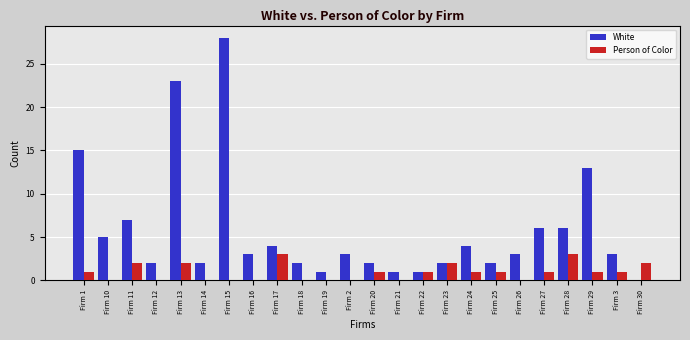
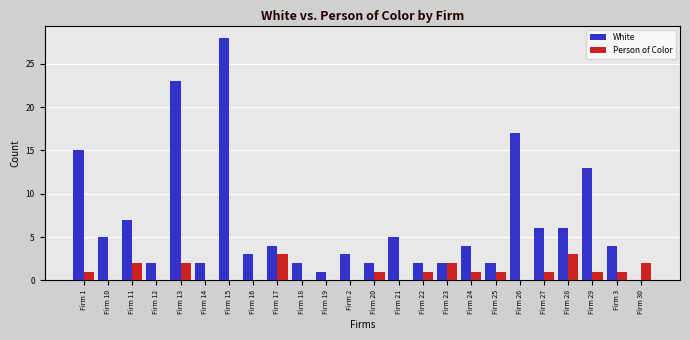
  {
    "White": {
      "Firm 1": 15,
      "Firm 10": 5,
      "Firm 11": 7,
      "Firm 12": 2,
      "Firm 13": 23,
      "Firm 14": 2,
      "Firm 15": 28,
      "Firm 16": 3,
      "Firm 17": 4,
      "Firm 18": 2,
      "Firm 19": 1,
      "Firm 2": 3,
      "Firm 20": 2,
-     "Firm 21": 1,
-     "Firm 22": 1,
+     "Firm 21": 5,
+     "Firm 22": 2,
      "Firm 23": 2,
      "Firm 24": 4,
      "Firm 25": 2,
-     "Firm 26": 3,
+     "Firm 26": 17,
      "Firm 27": 6,
      "Firm 28": 6,
      "Firm 29": 13,
-     "Firm 3": 3,
+     "Firm 3": 4,
      "Firm 30": 0
    },
    "Person of Color": {
      "Firm 1": 1,
      "Firm 10": 0,
      "Firm 11": 2,
      "Firm 12": 0,
      "Firm 13": 2,
      "Firm 14": 0,
      "Firm 15": 0,
      "Firm 16": 0,
      "Firm 17": 3,
      "Firm 18": 0,
      "Firm 19": 0,
      "Firm 2": 0,
      "Firm 20": 1,
      "Firm 21": 0,
      "Firm 22": 1,
      "Firm 23": 2,
      "Firm 24": 1,
      "Firm 25": 1,
      "Firm 26": 0,
      "Firm 27": 1,
      "Firm 28": 3,
      "Firm 29": 1,
      "Firm 3": 1,
      "Firm 30": 2
    }
  }
